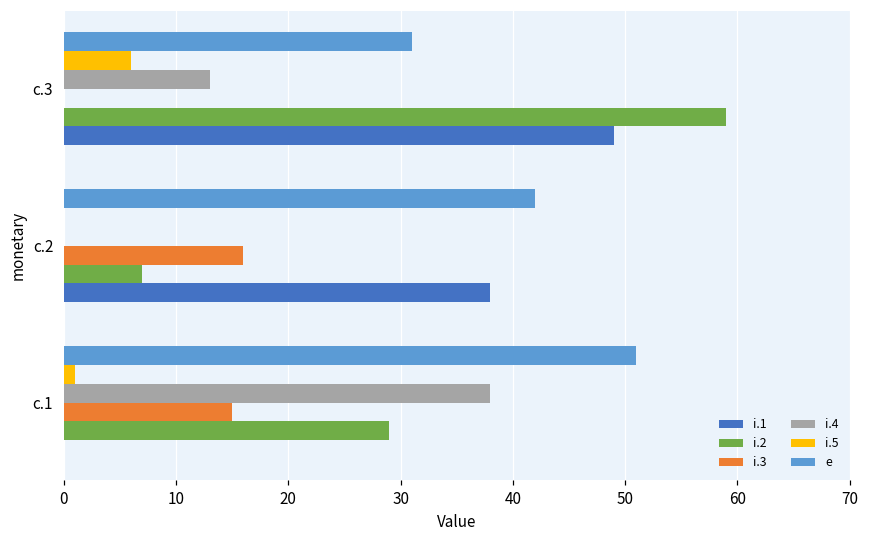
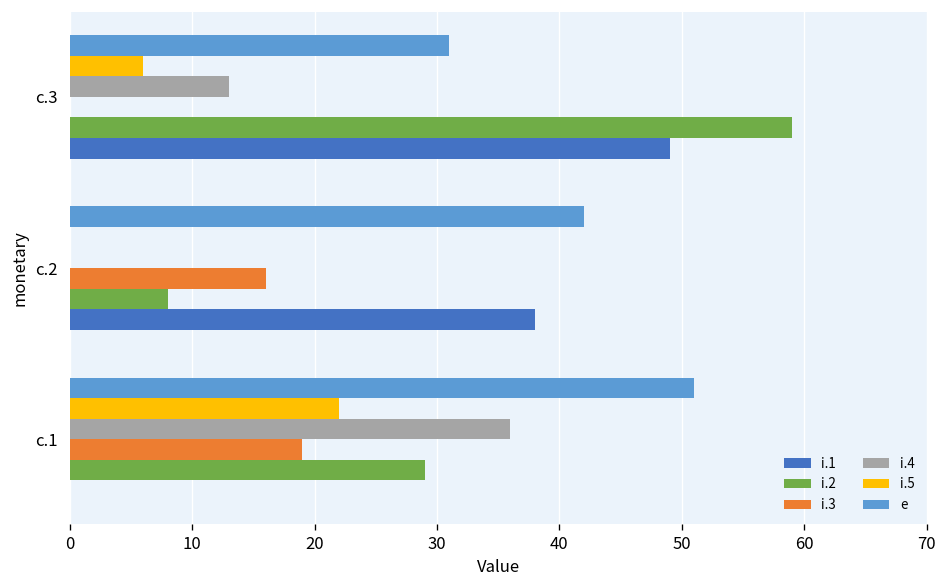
  {
    "i.2": {
      "c.3": 59,
-     "c.2": 7,
+     "c.2": 8,
      "c.1": 29
    },
    "i.3": {
      "c.3": 0,
      "c.2": 16,
-     "c.1": 15
+     "c.1": 19
    },
    "i.4": {
      "c.3": 13,
      "c.2": 0,
-     "c.1": 38
+     "c.1": 36
    },
    "i.5": {
      "c.3": 6,
      "c.2": 0,
-     "c.1": 1
+     "c.1": 22
    }
  }
